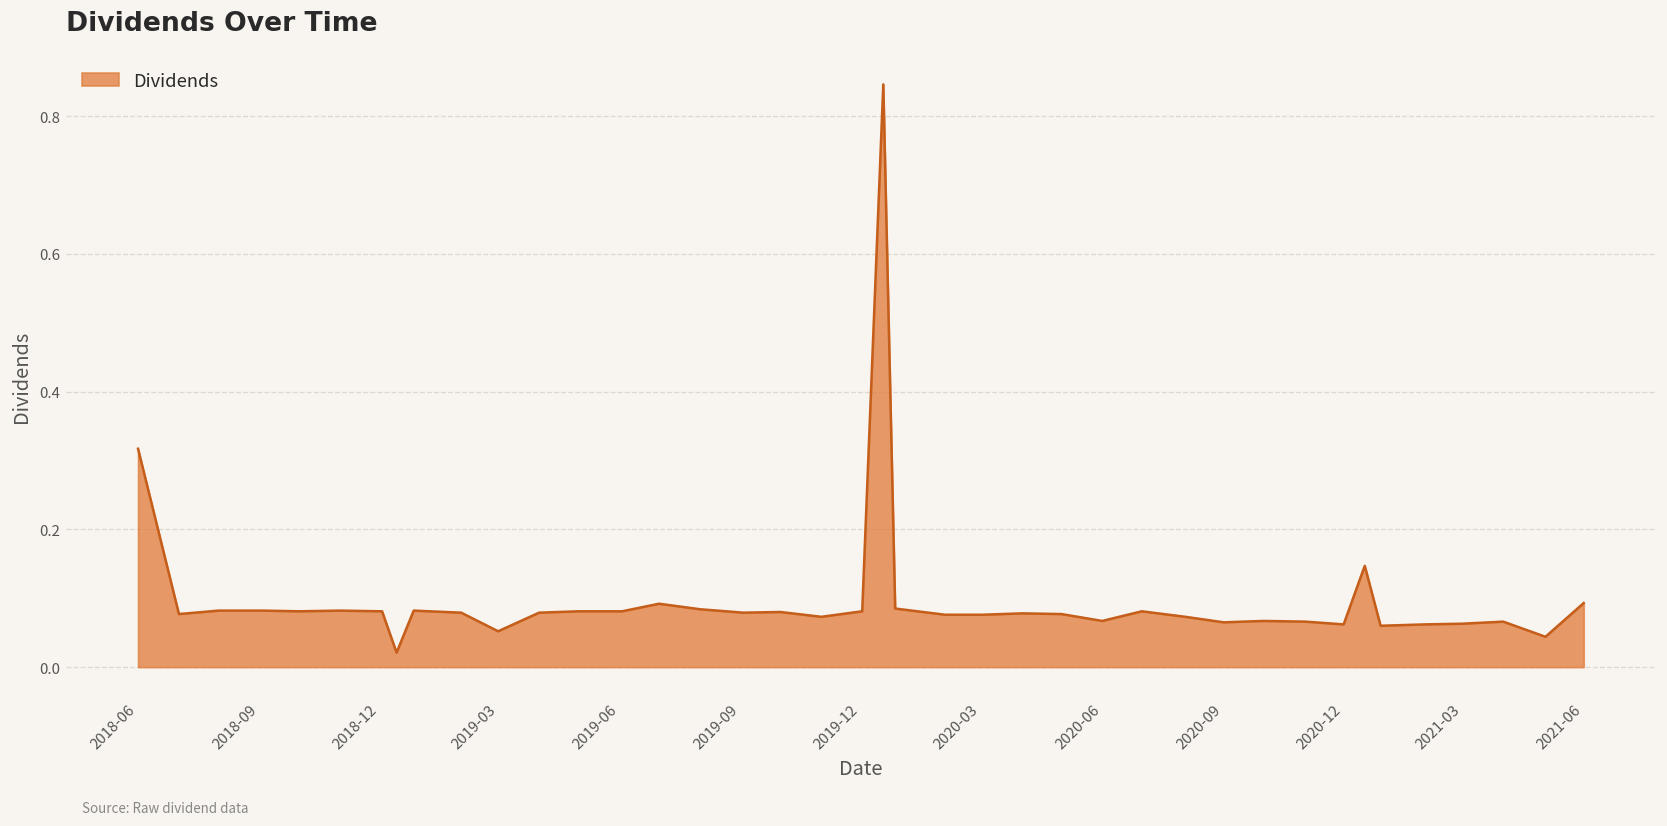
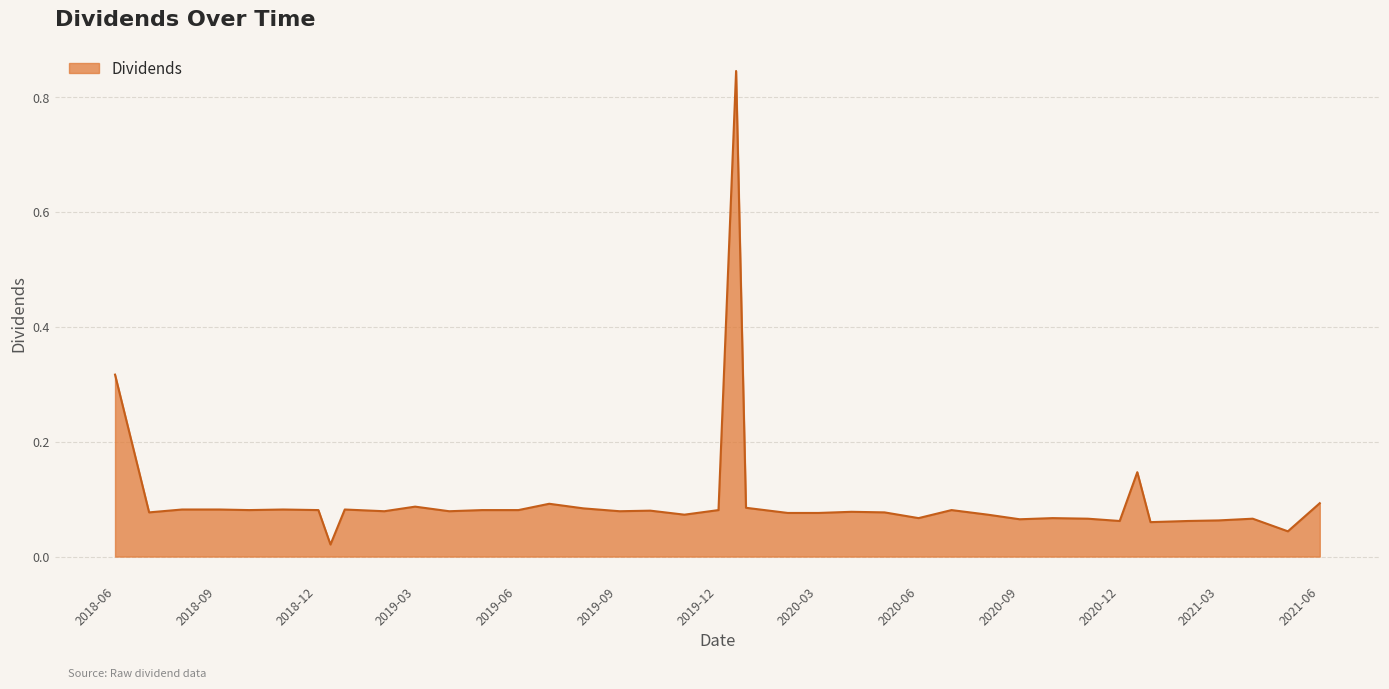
  {
    "2018-06": 0.32,
-   "2019-03": 0.05,
+   "2019-03": 0.09,
    "2020-06": 0.07,
    "2020-09": 0.07,
    "2020-12": 0.06,
    "2021-03": 0.06,
    "2021-06": 0.09
  }
